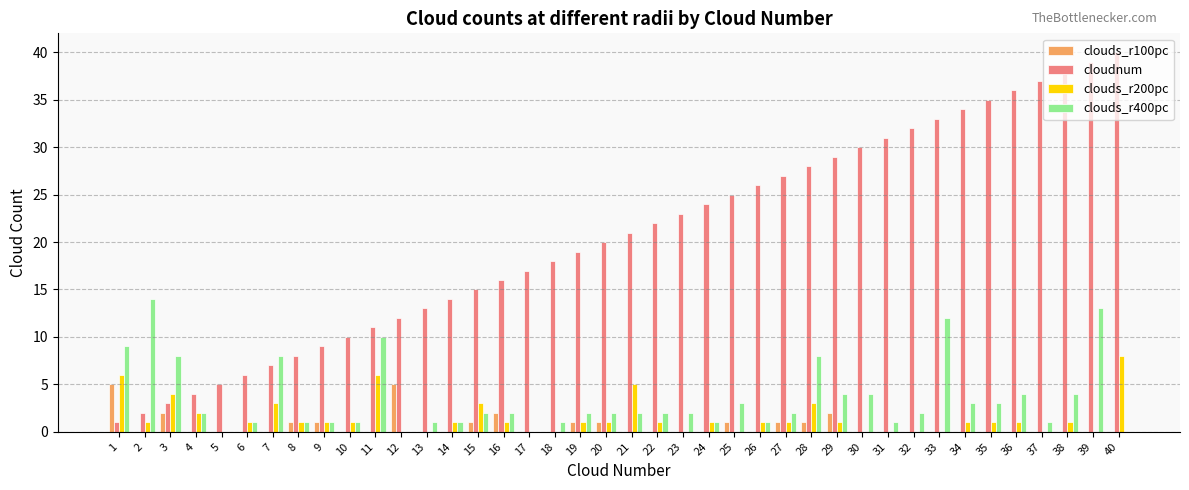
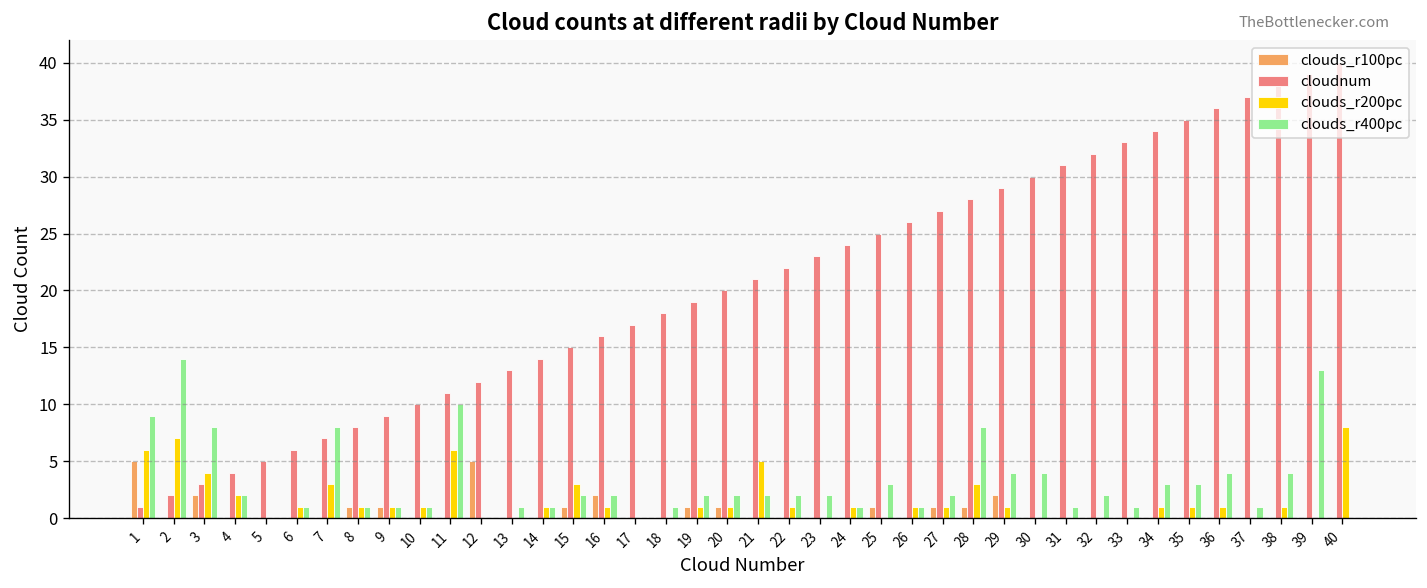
  {
    "clouds_r200pc": {
      "1": 6,
-     "2": 1,
+     "2": 7,
      "3": 4,
      "4": 2,
      "5": 0,
      "6": 1,
      "7": 3,
      "8": 1,
      "9": 1,
      "10": 1,
      "11": 6,
      "12": 0,
      "13": 0,
      "14": 1,
      "15": 3,
      "16": 1,
      "17": 0,
      "18": 0,
      "19": 1,
      "20": 1,
      "21": 5,
      "22": 1,
      "23": 0,
      "24": 1,
      "25": 0,
      "26": 1,
      "27": 1,
      "28": 3,
      "29": 1,
      "30": 0,
      "31": 0,
      "32": 0,
      "33": 0,
      "34": 1,
      "35": 1,
      "36": 1,
      "37": 0,
      "38": 1,
      "39": 0,
      "40": 8
    },
    "clouds_r400pc": {
      "1": 9,
      "2": 14,
      "3": 8,
      "4": 2,
      "5": 0,
      "6": 1,
      "7": 8,
      "8": 1,
      "9": 1,
      "10": 1,
      "11": 10,
      "12": 0,
      "13": 1,
      "14": 1,
      "15": 2,
      "16": 2,
      "17": 0,
      "18": 1,
      "19": 2,
      "20": 2,
      "21": 2,
      "22": 2,
      "23": 2,
      "24": 1,
      "25": 3,
      "26": 1,
      "27": 2,
      "28": 8,
      "29": 4,
      "30": 4,
      "31": 1,
      "32": 2,
-     "33": 12,
+     "33": 1,
      "34": 3,
      "35": 3,
      "36": 4,
      "37": 1,
      "38": 4,
      "39": 13,
      "40": 0
    }
  }
